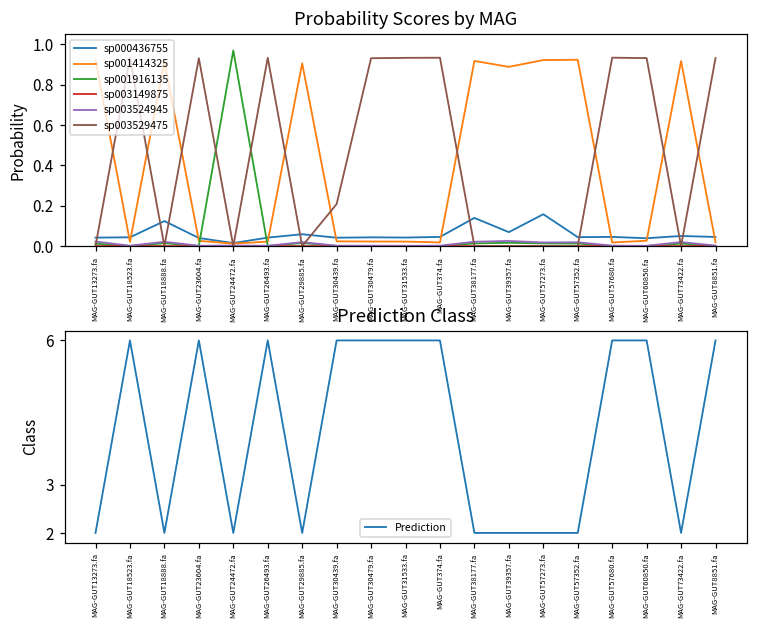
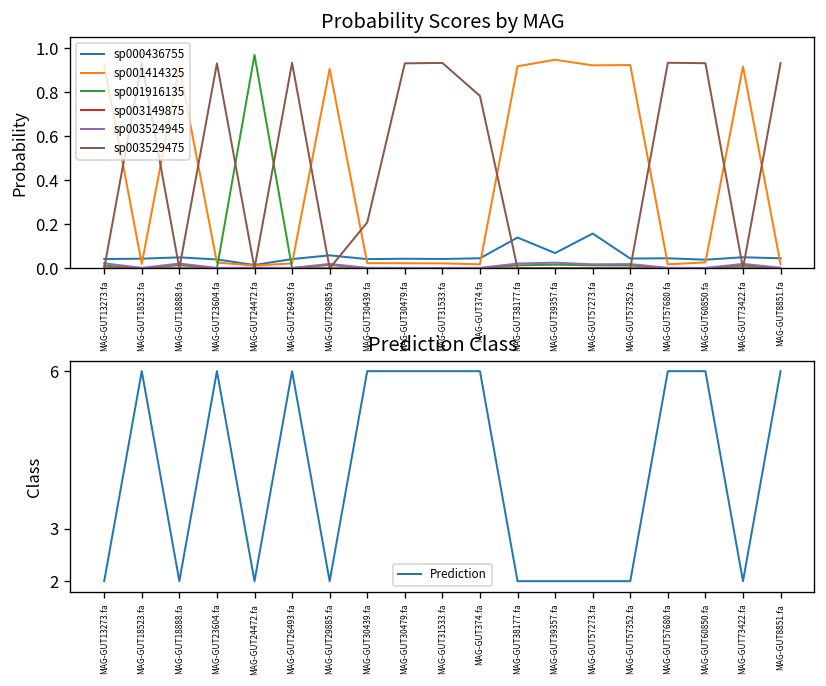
  {
    "Probability Scores by MAG": {
      "sp000436755": {
        "MAG-GUT13273.fa": 0.04,
        "MAG-GUT18523.fa": 0.04,
-       "MAG-GUT18888.fa": 0.12,
+       "MAG-GUT18888.fa": 0.05,
        "MAG-GUT23604.fa": 0.04,
        "MAG-GUT26493.fa": 0.04,
        "MAG-GUT29885.fa": 0.06,
        "MAG-GUT30439.fa": 0.04,
        "MAG-GUT30479.fa": 0.04,
        "MAG-GUT31533.fa": 0.04,
        "MAG-GUT374.fa": 0.05,
        "MAG-GUT38177.fa": 0.14,
        "MAG-GUT39357.fa": 0.07,
        "MAG-GUT57273.fa": 0.16,
        "MAG-GUT57352.fa": 0.04,
        "MAG-GUT57680.fa": 0.05,
        "MAG-GUT73422.fa": 0.05,
        "MAG-GUT8851.fa": 0.05
      },
      "sp001414325": {
        "MAG-GUT18523.fa": 0.02,
        "MAG-GUT23604.fa": 0.03,
        "MAG-GUT26493.fa": 0.02,
        "MAG-GUT29885.fa": 0.91,
        "MAG-GUT30439.fa": 0.02,
        "MAG-GUT30479.fa": 0.02,
        "MAG-GUT31533.fa": 0.02,
        "MAG-GUT374.fa": 0.02,
        "MAG-GUT38177.fa": 0.92,
-       "MAG-GUT39357.fa": 0.89,
+       "MAG-GUT39357.fa": 0.95,
        "MAG-GUT57273.fa": 0.92,
        "MAG-GUT57352.fa": 0.92,
        "MAG-GUT57680.fa": 0.02,
        "MAG-GUT73422.fa": 0.92,
        "MAG-GUT8851.fa": 0.02
      },
      "sp001916135": {
        "MAG-GUT24472.fa": 0.97
      },
      "sp003529475": {
        "MAG-GUT23604.fa": 0.93,
        "MAG-GUT26493.fa": 0.93,
        "MAG-GUT30439.fa": 0.21,
        "MAG-GUT30479.fa": 0.93,
        "MAG-GUT31533.fa": 0.93,
-       "MAG-GUT374.fa": 0.93,
+       "MAG-GUT374.fa": 0.78,
        "MAG-GUT57680.fa": 0.93,
        "MAG-GUT60850.fa": 0.93,
        "MAG-GUT8851.fa": 0.93
      }
    },
    "Prediction Class": {
      "MAG-GUT13273.fa": 2.0,
      "MAG-GUT18523.fa": 6.0,
      "MAG-GUT18888.fa": 2.0,
      "MAG-GUT23604.fa": 6.0,
      "MAG-GUT24472.fa": 2.0,
      "MAG-GUT26493.fa": 6.0,
      "MAG-GUT29885.fa": 2.0,
      "MAG-GUT30439.fa": 6.0,
      "MAG-GUT30479.fa": 6.0,
      "MAG-GUT31533.fa": 6.0,
      "MAG-GUT374.fa": 6.0,
      "MAG-GUT38177.fa": 2.0,
      "MAG-GUT39357.fa": 2.0,
      "MAG-GUT57273.fa": 2.0,
      "MAG-GUT57352.fa": 2.0,
      "MAG-GUT57680.fa": 6.0,
      "MAG-GUT60850.fa": 6.0,
      "MAG-GUT73422.fa": 2.0,
      "MAG-GUT8851.fa": 6.0
    }
  }
